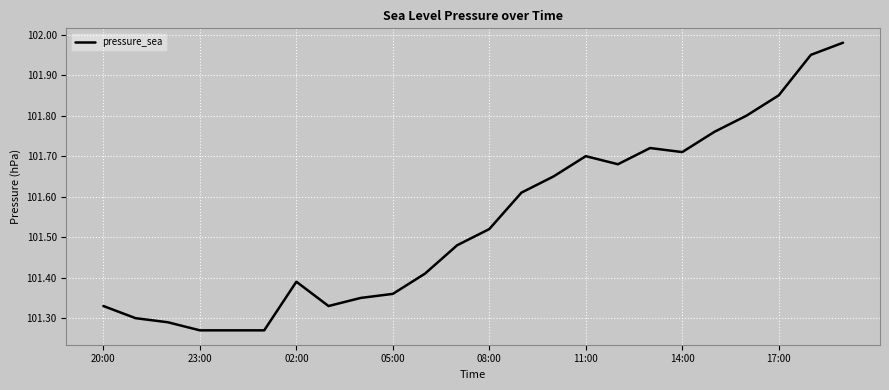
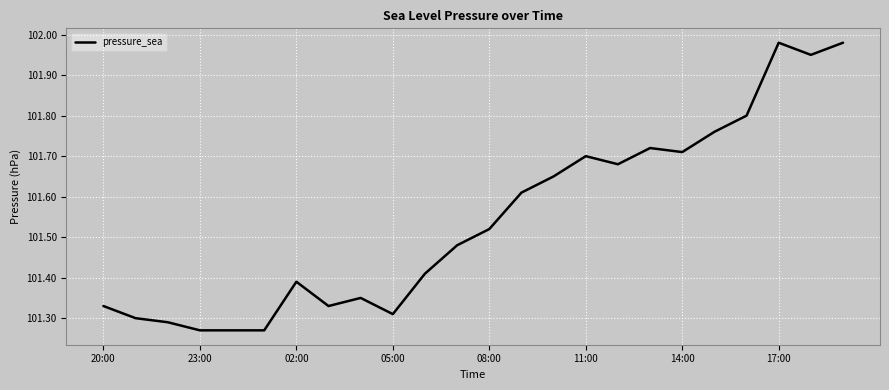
  {
    "20:00": 101.33,
    "23:00": 101.27,
    "02:00": 101.39,
-   "05:00": 101.36,
+   "05:00": 101.31,
    "08:00": 101.52,
    "11:00": 101.70,
    "14:00": 101.71,
-   "17:00": 101.85
+   "17:00": 101.98
  }
